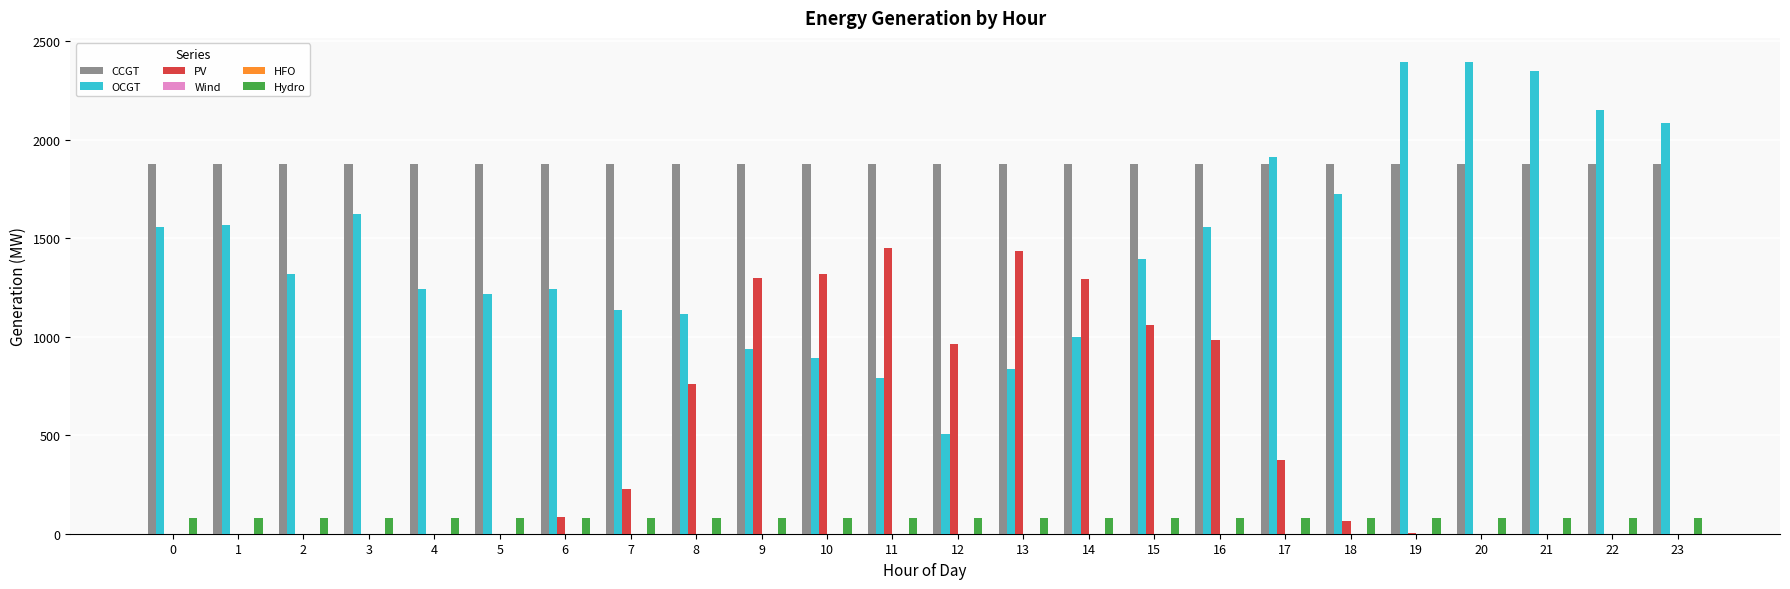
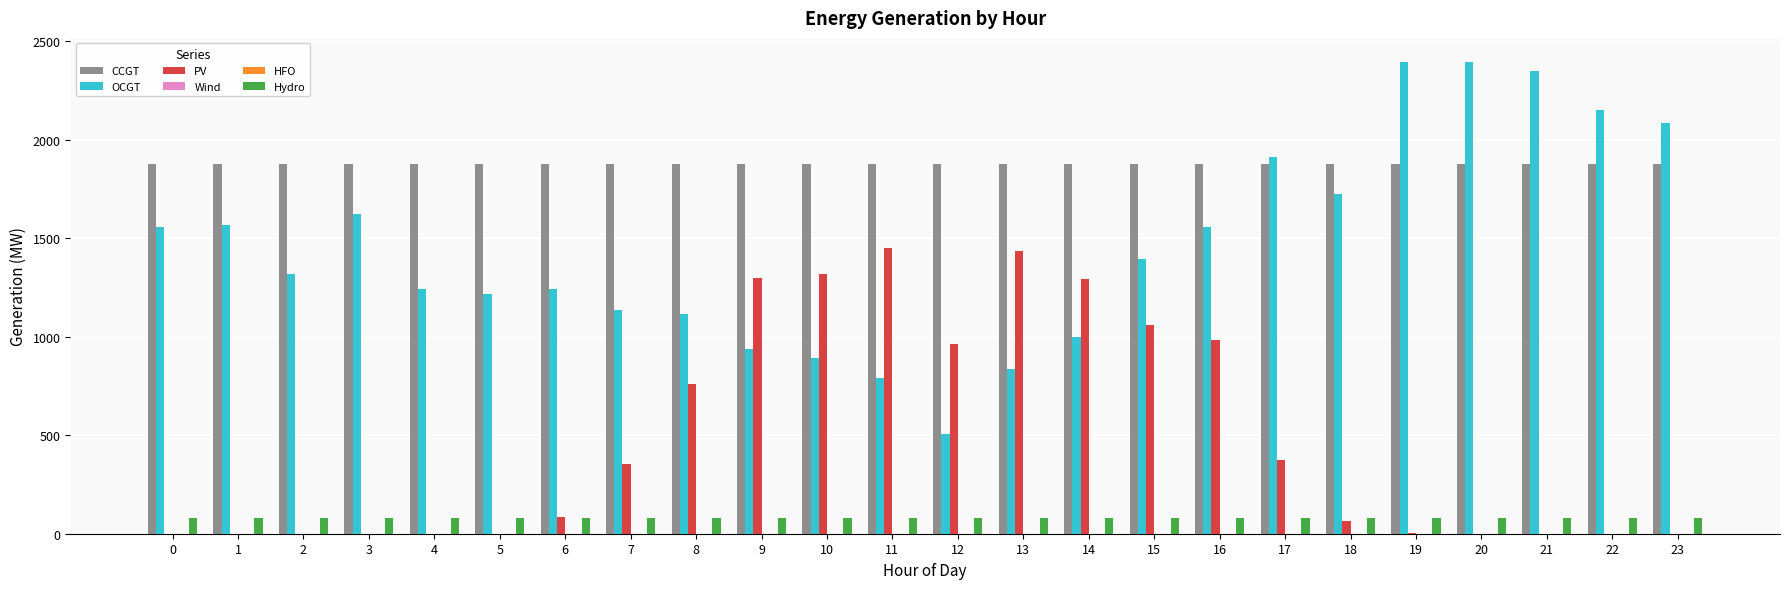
  {
    "CCGT": {
      "0": 1880,
      "1": 1880,
      "2": 1880,
      "3": 1880,
      "4": 1880,
      "5": 1880,
      "6": 1880,
      "7": 1880,
      "8": 1880,
      "9": 1880,
      "10": 1880,
      "11": 1880,
      "12": 1880,
      "13": 1880,
      "14": 1880,
      "15": 1880,
      "16": 1880,
      "17": 1880,
      "18": 1880,
      "19": 1880,
      "20": 1880,
      "21": 1880,
      "22": 1880,
      "23": 1880
    },
    "OCGT": {
      "0": 1560,
      "1": 1570,
      "2": 1320,
      "3": 1620,
      "4": 1240,
      "5": 1210,
      "6": 1240,
      "7": 1140,
      "8": 1120,
      "9": 940,
      "10": 890,
      "11": 790,
      "12": 500,
      "13": 840,
      "14": 1000,
      "15": 1390,
      "16": 1560,
      "17": 1910,
      "18": 1720,
      "19": 2390,
      "20": 2400,
      "21": 2350,
      "22": 2150,
      "23": 2080
    },
    "PV": {
      "0": 0,
      "1": 0,
      "2": 0,
      "3": 0,
      "4": 0,
      "6": 80,
-     "7": 230,
+     "7": 350,
      "8": 760,
      "9": 1300,
      "10": 1320,
      "11": 1450,
      "12": 970,
      "13": 1430,
      "14": 1290,
      "15": 1060,
      "16": 980,
      "17": 370,
      "18": 70,
      "20": 0,
      "21": 0,
      "22": 0,
      "23": 0
    },
    "Wind": {
      "0": 0,
      "1": 0,
      "2": 0,
      "3": 0,
      "4": 0,
      "5": 0,
      "6": 0,
      "7": 0,
      "8": 0,
      "9": 0,
      "10": 0,
      "11": 0,
      "12": 0,
      "13": 0,
      "14": 0,
      "15": 0,
      "16": 0,
      "17": 0,
      "18": 0,
      "19": 0,
      "20": 0,
      "21": 0,
      "22": 0,
      "23": 0
    },
    "HFO": {
      "0": 0,
      "1": 0,
      "2": 0,
      "3": 0,
      "4": 0,
      "5": 0,
      "6": 0,
      "7": 0,
      "8": 0,
      "9": 0,
      "10": 0,
      "11": 0,
      "12": 0,
      "13": 0,
      "14": 0,
      "15": 0,
      "16": 0,
      "17": 0,
      "18": 0,
      "19": 0,
      "20": 0,
      "21": 0,
      "22": 0,
      "23": 0
    },
    "Hydro": {
      "0": 80,
      "1": 80,
      "2": 80,
      "3": 80,
      "4": 80,
      "5": 80,
      "6": 80,
      "7": 80,
      "8": 80,
      "9": 80,
      "10": 80,
      "11": 80,
      "12": 80,
      "13": 80,
      "14": 80,
      "15": 80,
      "16": 80,
      "17": 80,
      "18": 80,
      "19": 80,
      "20": 80,
      "21": 80,
      "22": 80,
      "23": 80
    }
  }
